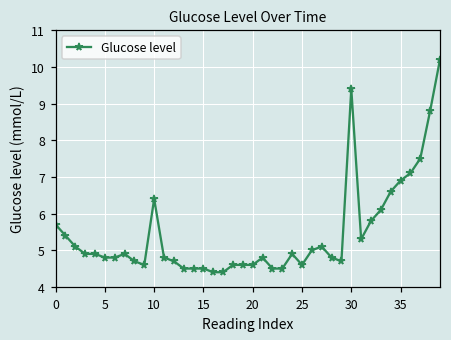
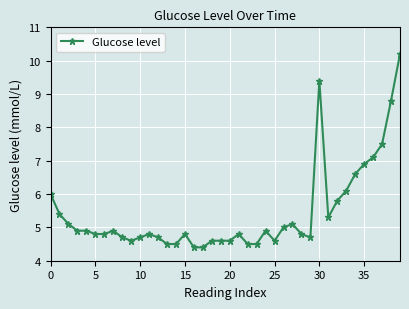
  {
-   "0": 5.7,
+   "0": 6.0,
    "5": 4.8,
-   "10": 6.4,
-   "15": 4.5,
+   "10": 4.7,
+   "15": 4.8,
    "20": 4.6,
    "25": 4.6,
    "30": 9.4,
    "35": 6.9
  }
